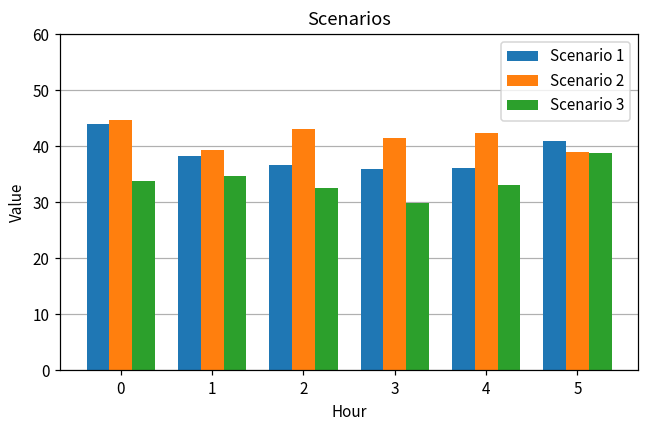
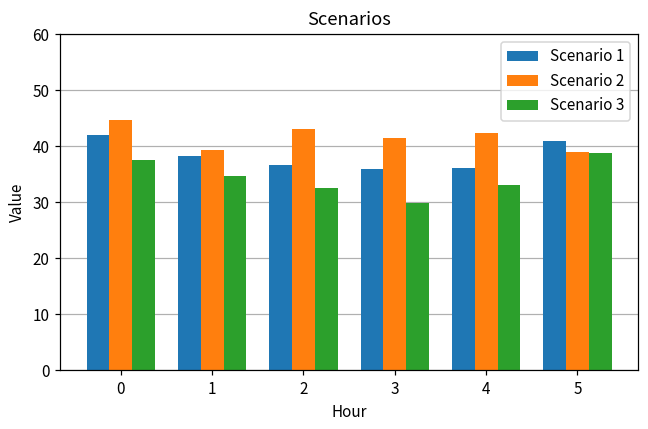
  {
    "Scenario 1": {
-     "0": 44,
+     "0": 42,
      "1": 38,
      "2": 37,
      "3": 36,
      "4": 36,
      "5": 41
    },
    "Scenario 2": {
      "0": 45,
      "1": 39,
      "2": 43,
      "3": 42,
      "4": 42,
      "5": 39
    },
    "Scenario 3": {
-     "0": 34,
+     "0": 38,
      "1": 35,
      "2": 33,
      "3": 30,
      "4": 33,
      "5": 39
    }
  }
